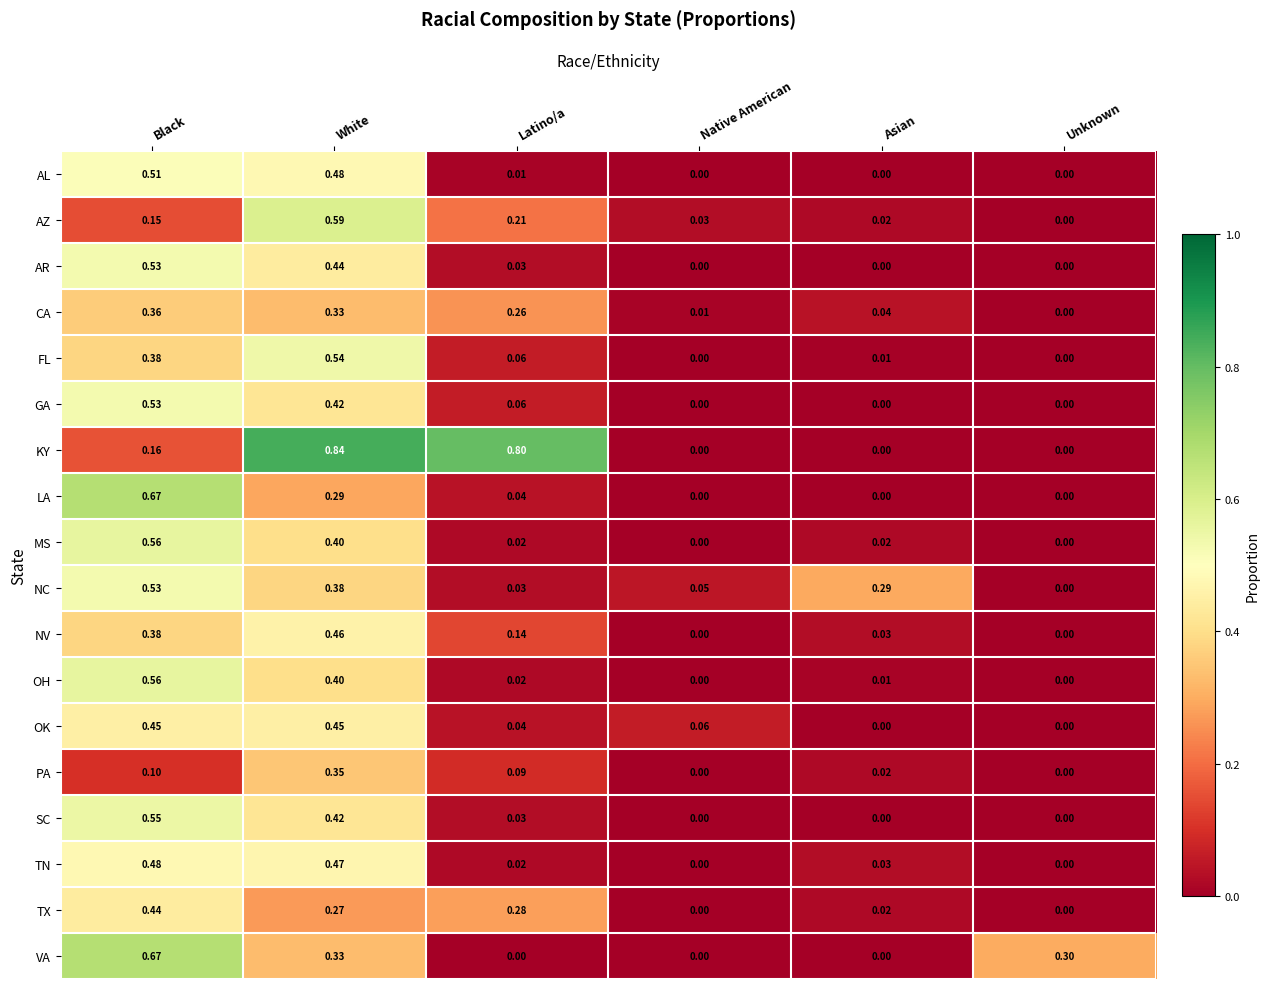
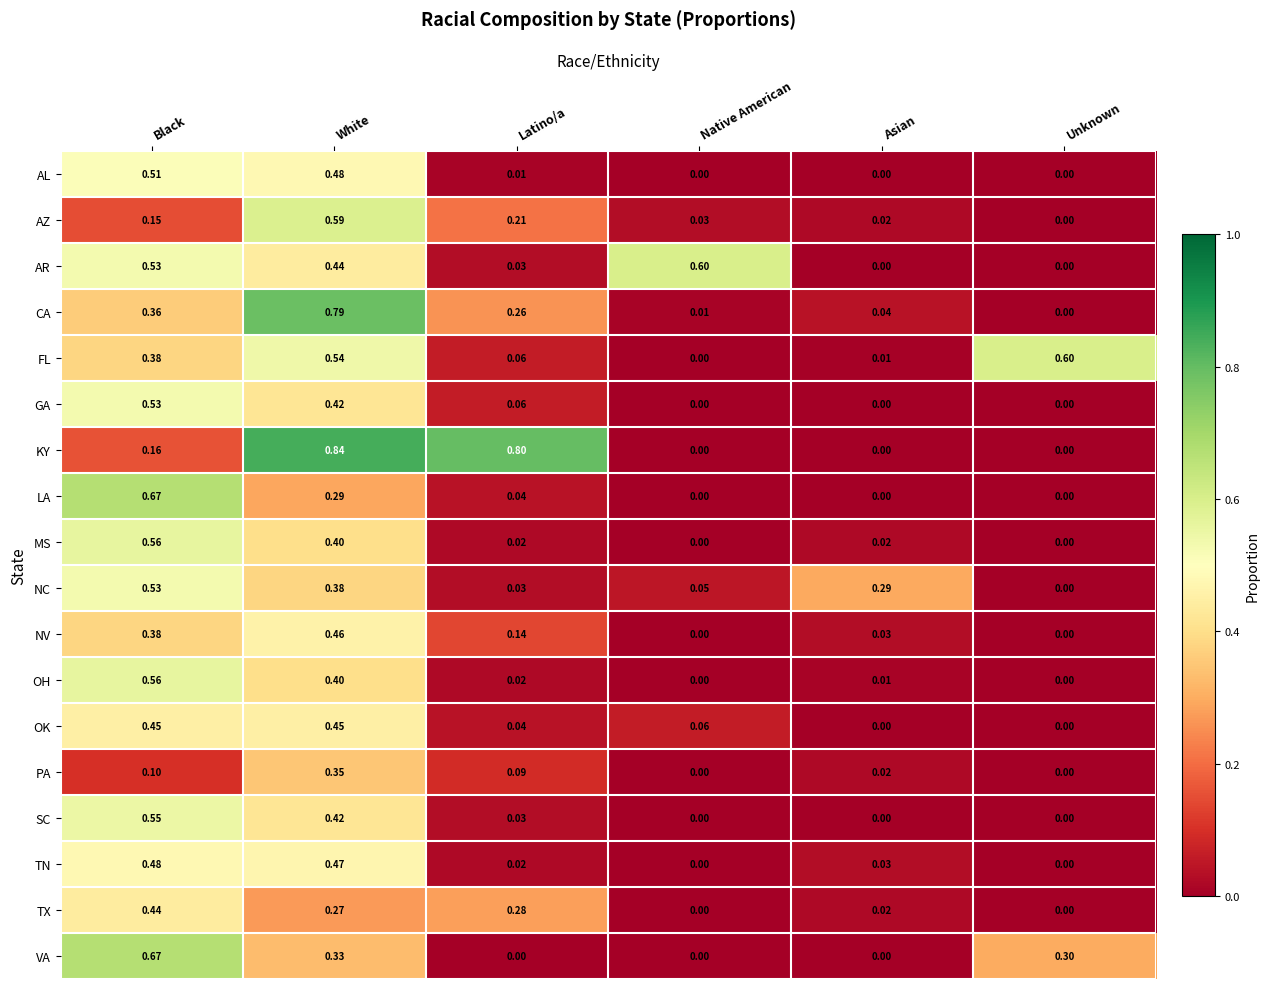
  {
    "AL": {
      "Black": 0.51,
      "White": 0.48,
      "Latino/a": 0.01,
      "Native American": 0.00,
      "Asian": 0.00,
      "Unknown": 0.00
    },
    "AZ": {
      "Black": 0.15,
      "White": 0.59,
      "Latino/a": 0.21,
      "Native American": 0.03,
      "Asian": 0.02,
      "Unknown": 0.00
    },
    "AR": {
      "Black": 0.53,
      "White": 0.44,
      "Latino/a": 0.03,
-     "Native American": 0.00,
+     "Native American": 0.60,
      "Asian": 0.00,
      "Unknown": 0.00
    },
    "CA": {
      "Black": 0.36,
-     "White": 0.33,
+     "White": 0.79,
      "Latino/a": 0.26,
      "Native American": 0.01,
      "Asian": 0.04,
      "Unknown": 0.00
    },
    "FL": {
      "Black": 0.38,
      "White": 0.54,
      "Latino/a": 0.06,
      "Native American": 0.00,
      "Asian": 0.01,
-     "Unknown": 0.00
+     "Unknown": 0.60
    },
    "GA": {
      "Black": 0.53,
      "White": 0.42,
      "Latino/a": 0.06,
      "Native American": 0.00,
      "Asian": 0.00,
      "Unknown": 0.00
    },
    "KY": {
      "Black": 0.16,
      "White": 0.84,
      "Latino/a": 0.80,
      "Native American": 0.00,
      "Asian": 0.00,
      "Unknown": 0.00
    },
    "LA": {
      "Black": 0.67,
      "White": 0.29,
      "Latino/a": 0.04,
      "Native American": 0.00,
      "Asian": 0.00,
      "Unknown": 0.00
    },
    "MS": {
      "Black": 0.56,
      "White": 0.40,
      "Latino/a": 0.02,
      "Native American": 0.00,
      "Asian": 0.02,
      "Unknown": 0.00
    },
    "NC": {
      "Black": 0.53,
      "White": 0.38,
      "Latino/a": 0.03,
      "Native American": 0.05,
      "Asian": 0.29,
      "Unknown": 0.00
    },
    "NV": {
      "Black": 0.38,
      "White": 0.46,
      "Latino/a": 0.14,
      "Native American": 0.00,
      "Asian": 0.03,
      "Unknown": 0.00
    },
    "OH": {
      "Black": 0.56,
      "White": 0.40,
      "Latino/a": 0.02,
      "Native American": 0.00,
      "Asian": 0.01,
      "Unknown": 0.00
    },
    "OK": {
      "Black": 0.45,
      "White": 0.45,
      "Latino/a": 0.04,
      "Native American": 0.06,
      "Asian": 0.00,
      "Unknown": 0.00
    },
    "PA": {
      "Black": 0.10,
      "White": 0.35,
      "Latino/a": 0.09,
      "Native American": 0.00,
      "Asian": 0.02,
      "Unknown": 0.00
    },
    "SC": {
      "Black": 0.55,
      "White": 0.42,
      "Latino/a": 0.03,
      "Native American": 0.00,
      "Asian": 0.00,
      "Unknown": 0.00
    },
    "TN": {
      "Black": 0.48,
      "White": 0.47,
      "Latino/a": 0.02,
      "Native American": 0.00,
      "Asian": 0.03,
      "Unknown": 0.00
    },
    "TX": {
      "Black": 0.44,
      "White": 0.27,
      "Latino/a": 0.28,
      "Native American": 0.00,
      "Asian": 0.02,
      "Unknown": 0.00
    },
    "VA": {
      "Black": 0.67,
      "White": 0.33,
      "Latino/a": 0.00,
      "Native American": 0.00,
      "Asian": 0.00,
      "Unknown": 0.30
    }
  }
